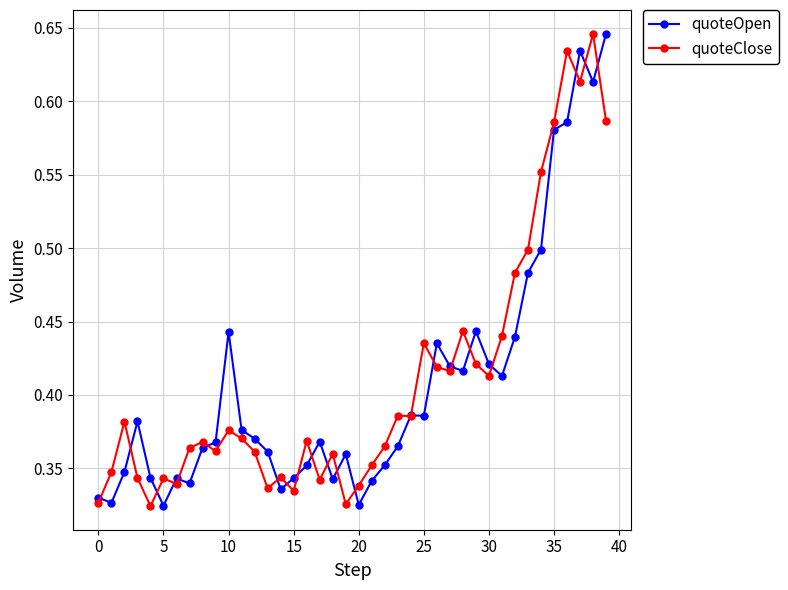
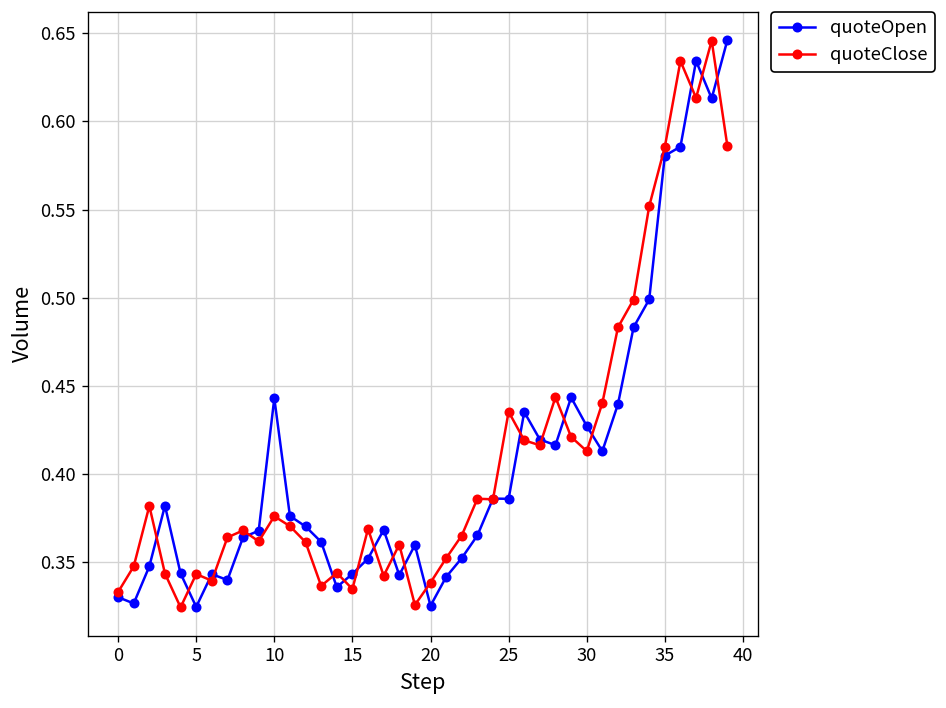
  {
    "quoteOpen": {
      "0": 0.330,
      "5": 0.325,
      "10": 0.443,
      "15": 0.343,
      "20": 0.325,
      "25": 0.386,
-     "30": 0.421,
+     "30": 0.427,
      "35": 0.581
    },
    "quoteClose": {
-     "0": 0.327,
+     "0": 0.333,
      "5": 0.343,
      "10": 0.376,
      "15": 0.335,
      "20": 0.338,
      "25": 0.435,
      "30": 0.413,
      "35": 0.586
    }
  }
